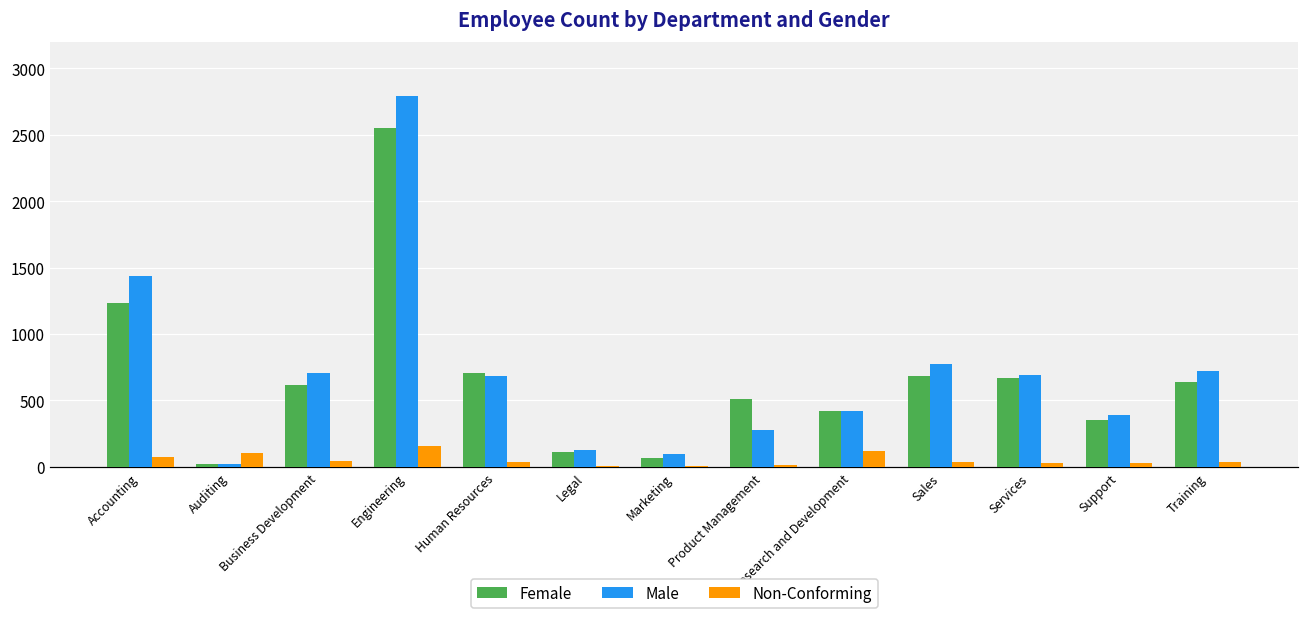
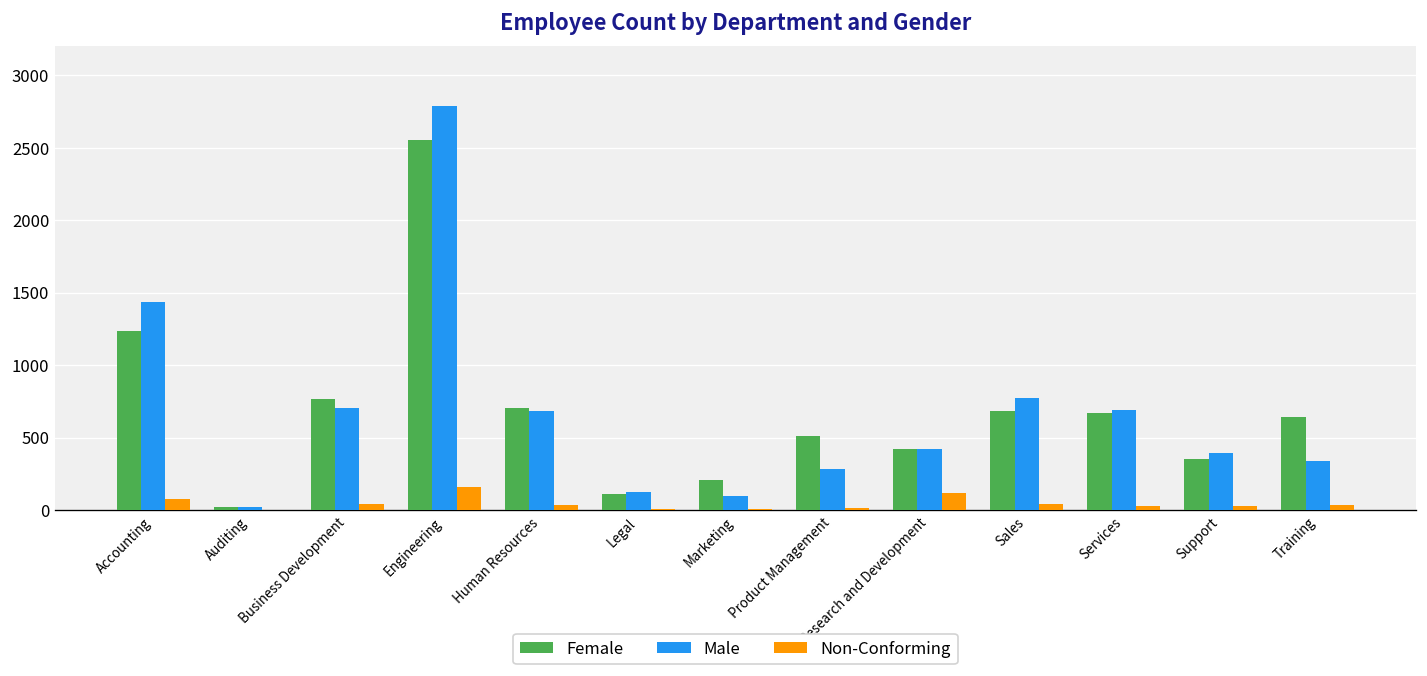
  {
    "Female": {
      "Accounting": 1230,
-     "Business Development": 620,
+     "Business Development": 770,
      "Engineering": 2550,
      "Human Resources": 710,
      "Legal": 110,
-     "Marketing": 70,
+     "Marketing": 210,
      "Product Management": 510,
      "Research and Development": 420,
      "Sales": 680,
      "Services": 670,
      "Support": 350,
      "Training": 640
    },
    "Male": {
      "Accounting": 1440,
      "Business Development": 710,
      "Engineering": 2790,
      "Human Resources": 680,
      "Legal": 130,
      "Marketing": 100,
      "Product Management": 280,
      "Research and Development": 420,
      "Sales": 770,
      "Services": 690,
      "Support": 390,
-     "Training": 720
+     "Training": 340
    },
    "Non-Conforming": {
      "Accounting": 80,
-     "Auditing": 110,
+     "Auditing": 0,
      "Business Development": 40,
      "Engineering": 160,
      "Human Resources": 40,
      "Research and Development": 120,
      "Sales": 40,
      "Services": 30,
      "Support": 30,
      "Training": 40
    }
  }
